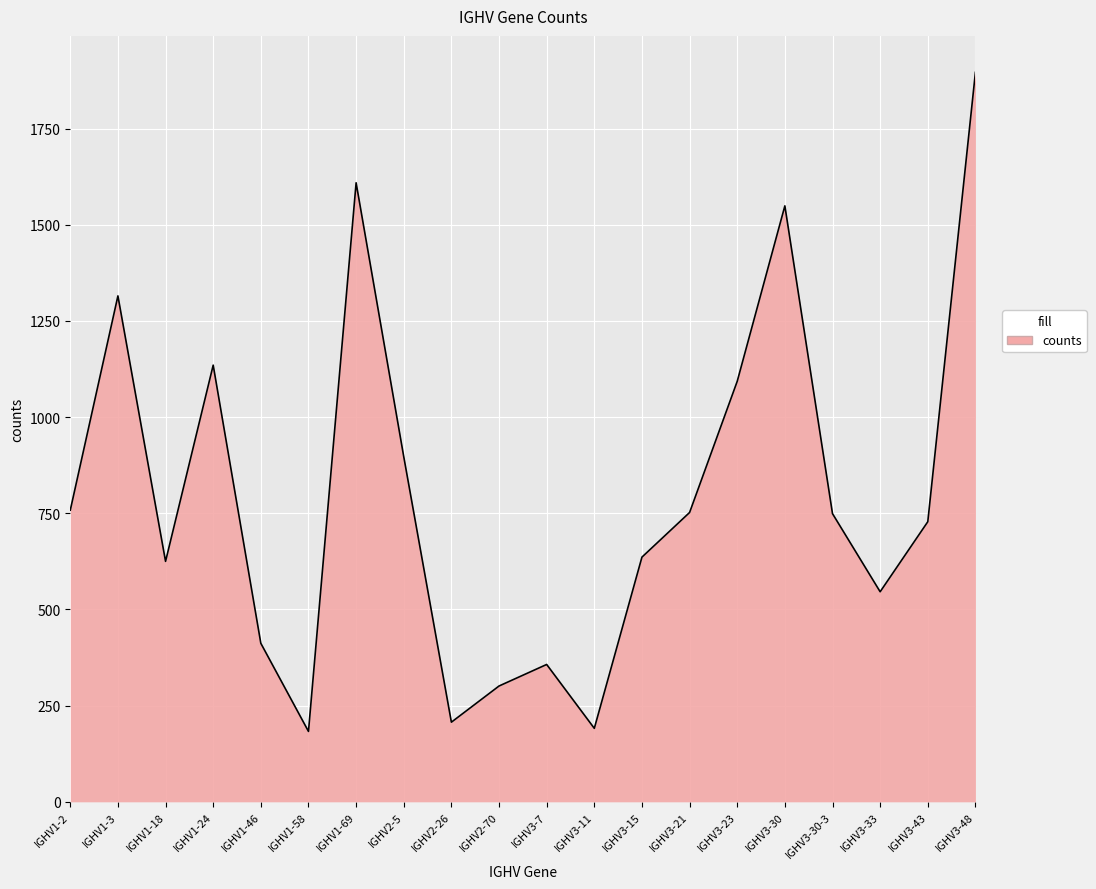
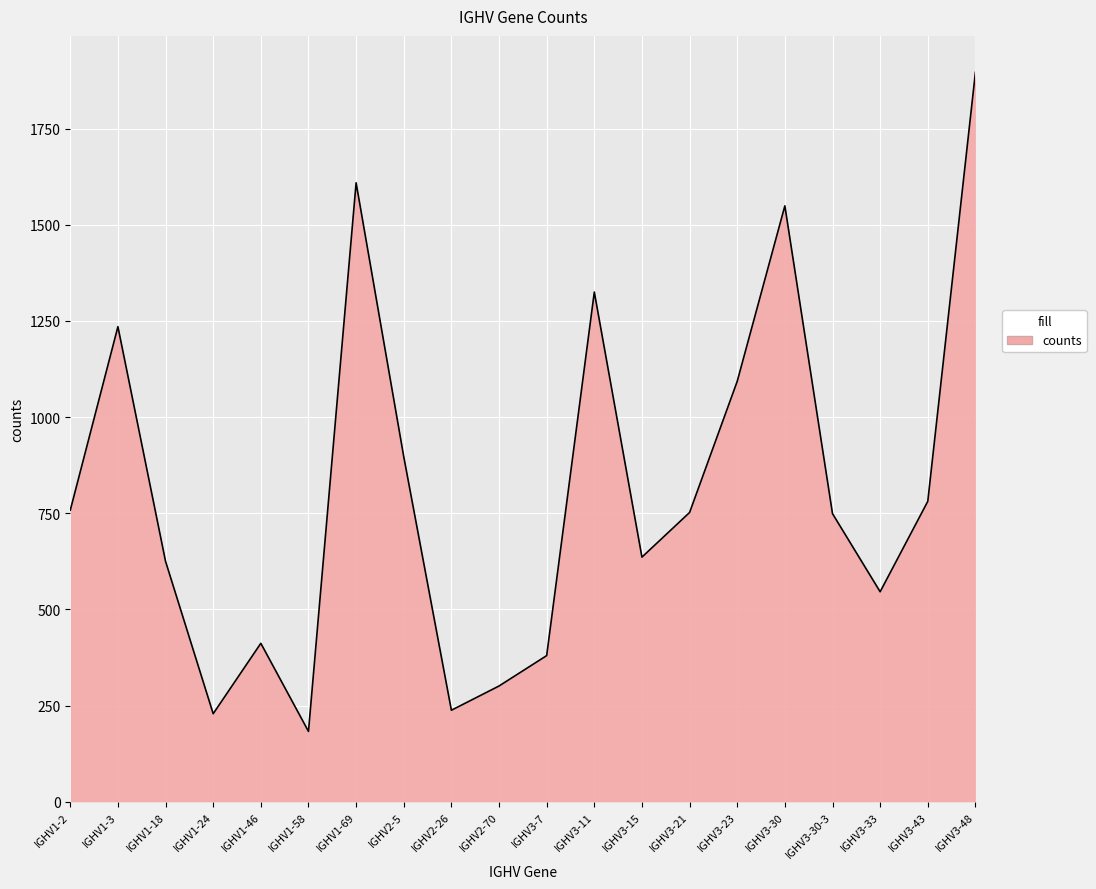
  {
    "IGHV1-2": 760,
-   "IGHV1-3": 1320,
+   "IGHV1-3": 1240,
    "IGHV1-18": 630,
-   "IGHV1-24": 1140,
+   "IGHV1-24": 230,
    "IGHV1-46": 410,
    "IGHV1-58": 180,
    "IGHV1-69": 1610,
    "IGHV2-5": 900,
-   "IGHV2-26": 210,
+   "IGHV2-26": 240,
    "IGHV2-70": 300,
-   "IGHV3-7": 360,
-   "IGHV3-11": 190,
+   "IGHV3-7": 380,
+   "IGHV3-11": 1330,
    "IGHV3-15": 640,
    "IGHV3-21": 750,
    "IGHV3-23": 1090,
    "IGHV3-30": 1550,
    "IGHV3-30-3": 750,
    "IGHV3-33": 550,
-   "IGHV3-43": 730,
+   "IGHV3-43": 780,
    "IGHV3-48": 1900
  }
